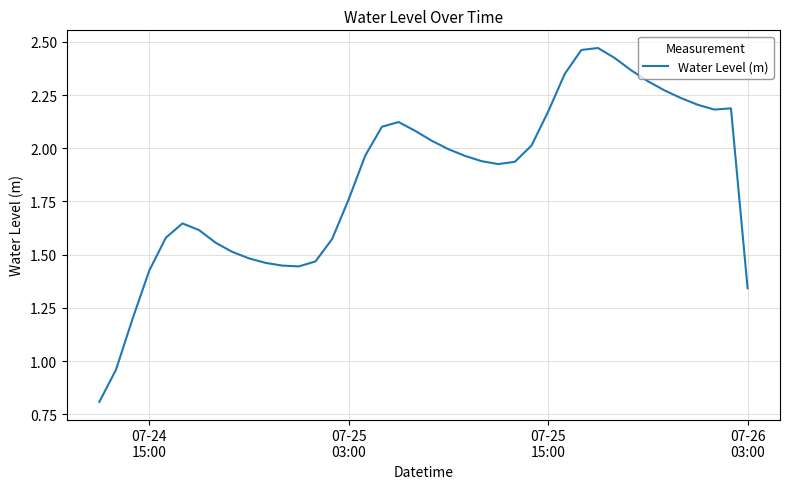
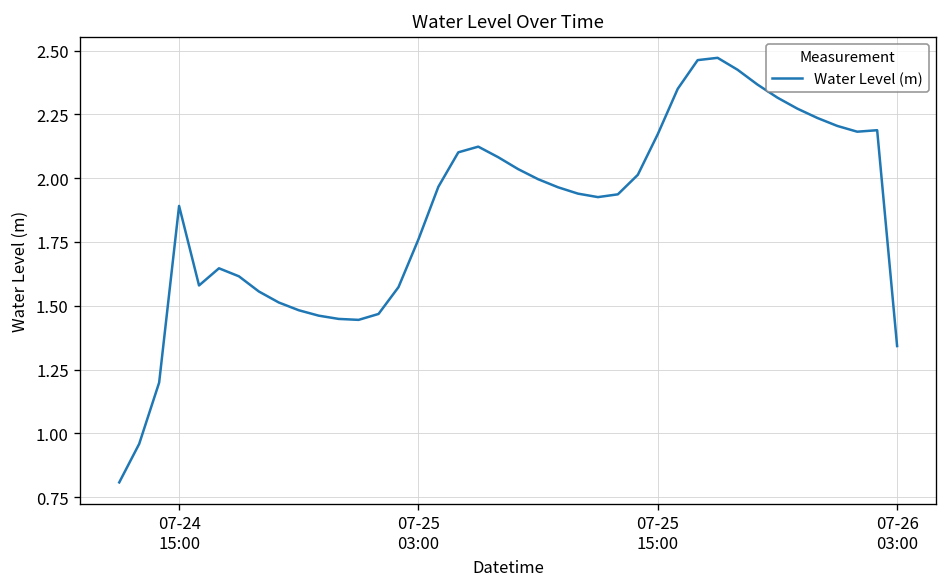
  {
-   "07-24 15:00": 1.42,
+   "07-24 15:00": 1.89,
    "07-25 03:00": 1.76,
    "07-25 15:00": 2.17,
    "07-26 03:00": 1.34
  }
